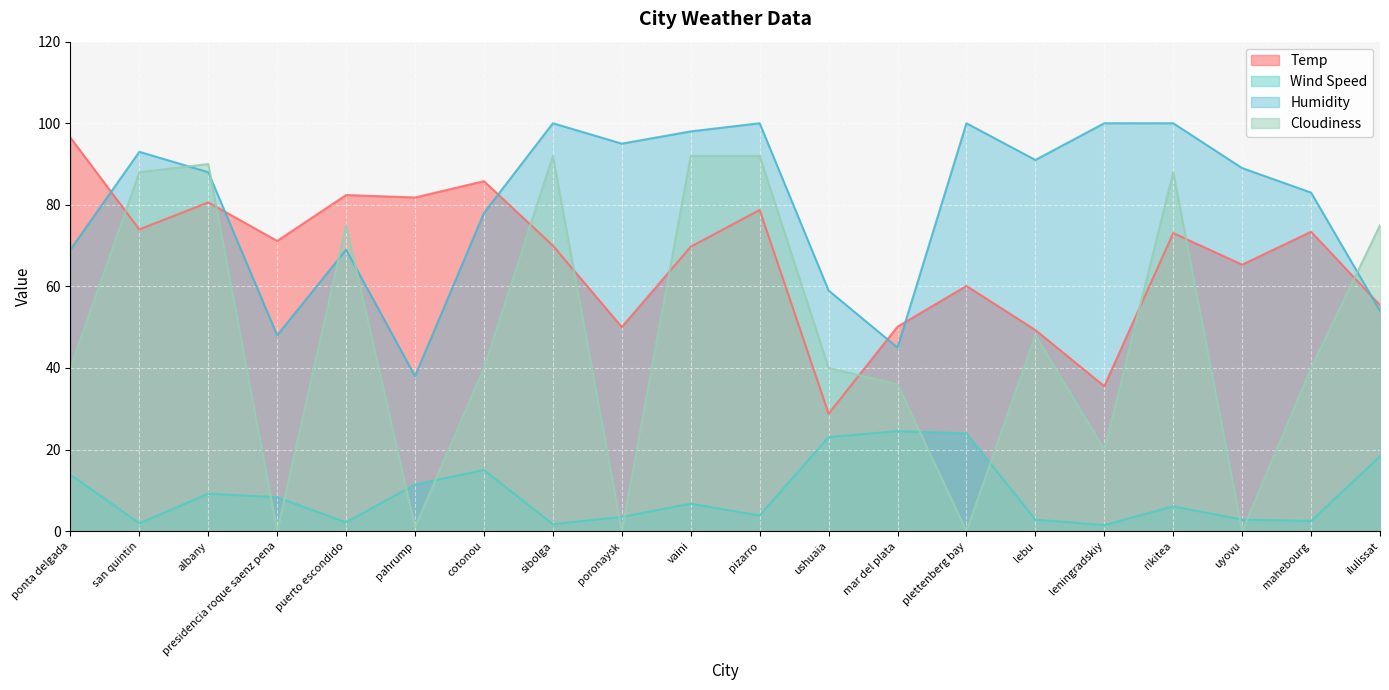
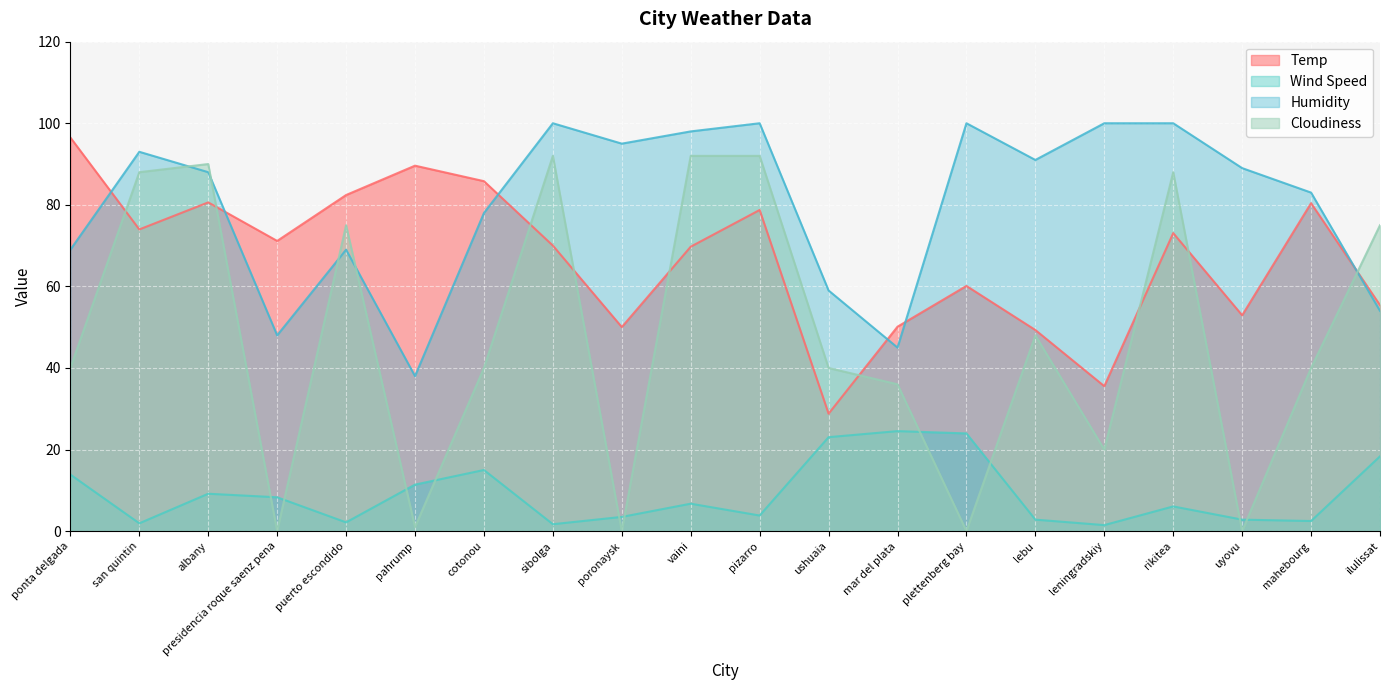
  {
    "Temp": {
      "ponta delgada": 97,
      "san quintin": 74,
      "albany": 81,
      "presidencia roque saenz pena": 71,
      "puerto escondido": 82,
-     "pahrump": 82,
+     "pahrump": 90,
      "cotonou": 86,
      "sibolga": 70,
      "poronaysk": 50,
      "vaini": 70,
      "pizarro": 79,
      "ushuaia": 29,
      "mar del plata": 50,
      "plettenberg bay": 60,
      "lebu": 49,
      "leningradskiy": 36,
      "rikitea": 73,
-     "uyovu": 65,
-     "mahebourg": 73,
+     "uyovu": 53,
+     "mahebourg": 80,
      "ilulissat": 55
    }
  }
